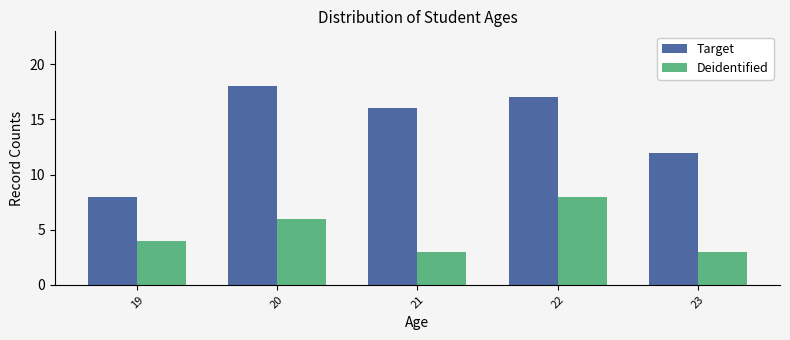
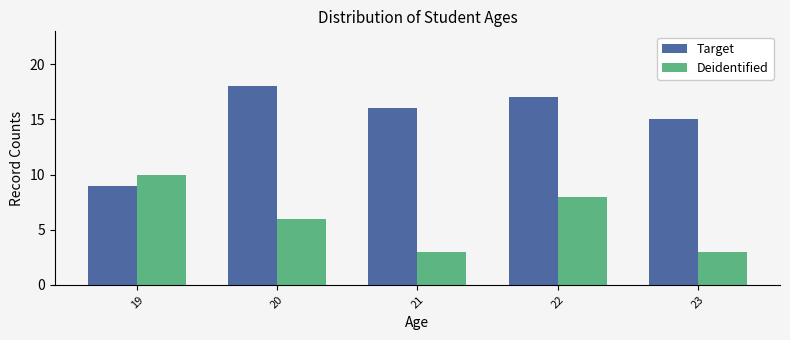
  {
    "Target": {
-     "19": 8,
+     "19": 9,
      "20": 18,
      "21": 16,
      "22": 17,
-     "23": 12
+     "23": 15
    },
    "Deidentified": {
-     "19": 4,
+     "19": 10,
      "20": 6,
      "21": 3,
      "22": 8,
      "23": 3
    }
  }
